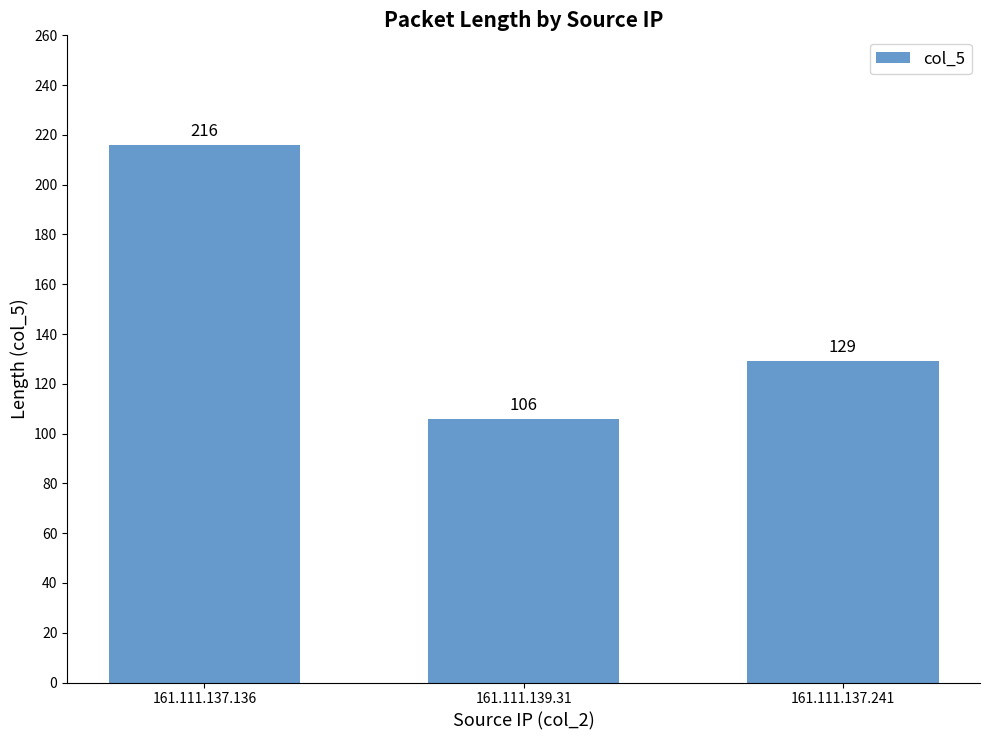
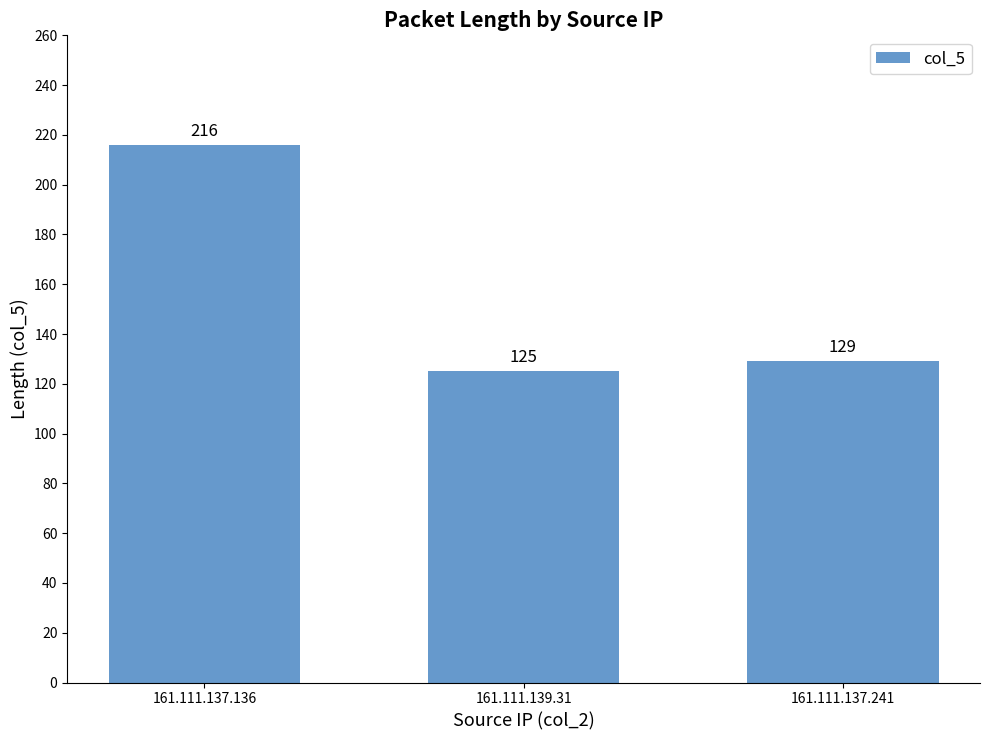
  {
    "161.111.137.136": 216,
-   "161.111.139.31": 106,
+   "161.111.139.31": 125,
    "161.111.137.241": 129
  }
